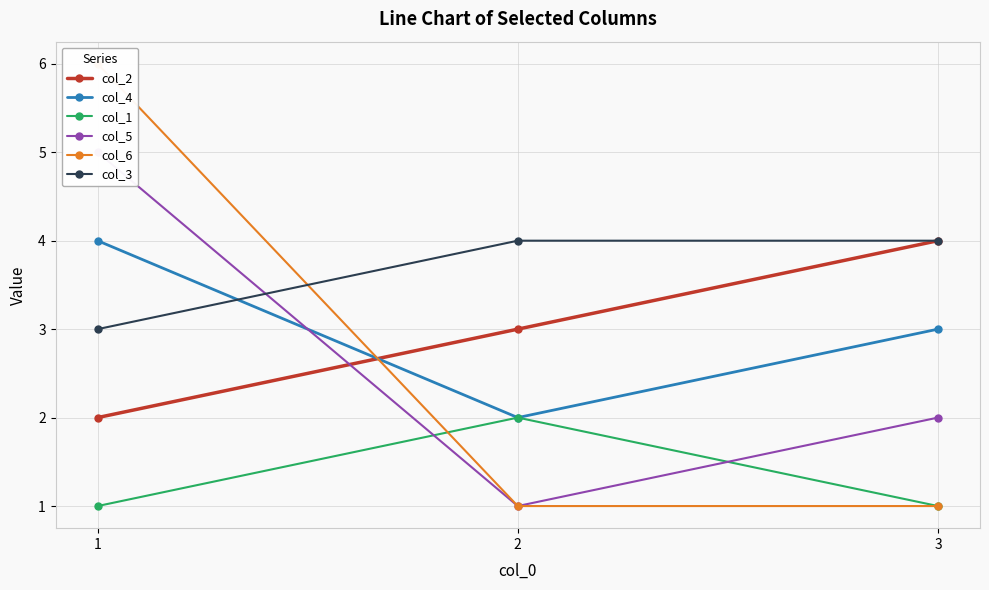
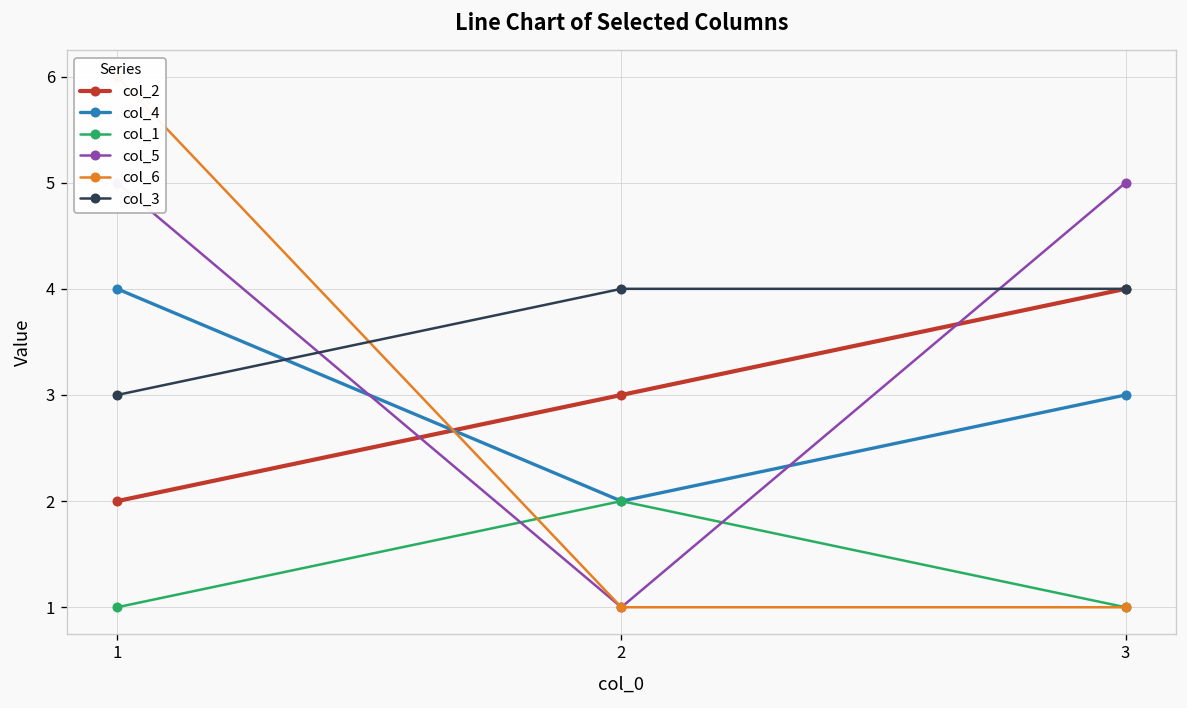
  {
    "col_2": {
      "1": 2,
      "2": 3
    },
    "col_4": {
      "1": 4,
      "3": 3
    },
    "col_1": {
      "1": 1
    },
    "col_5": {
-     "3": 2
+     "3": 5
    },
    "col_3": {
      "1": 3,
      "2": 4
    }
  }
